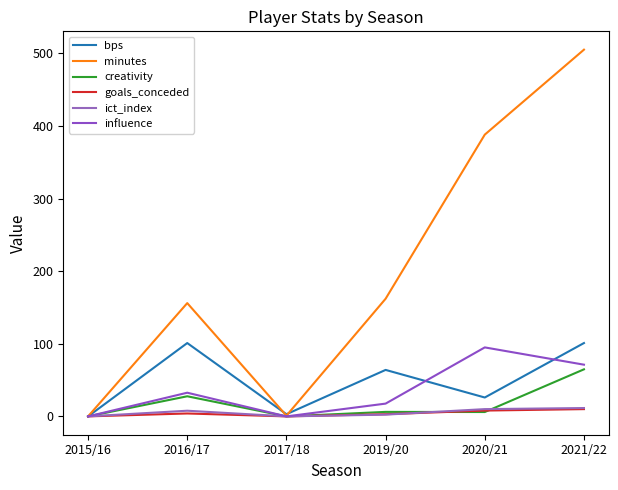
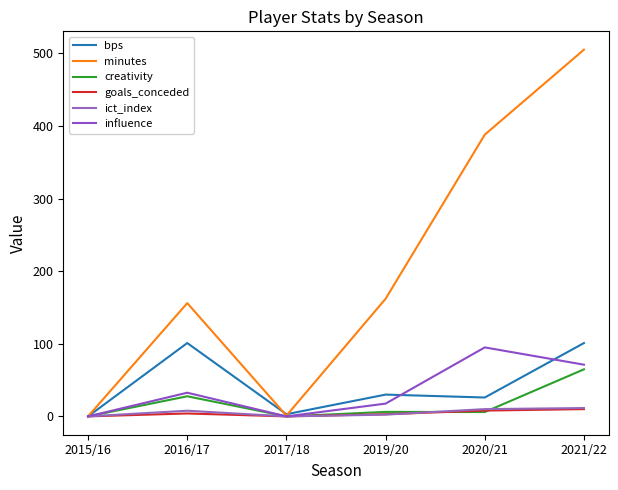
  {
    "bps": {
      "2016/17": 100,
-     "2019/20": 60,
+     "2019/20": 30,
      "2020/21": 30,
      "2021/22": 100
    },
    "minutes": {
      "2016/17": 160,
      "2019/20": 160,
      "2020/21": 390,
      "2021/22": 510
    },
    "creativity": {
      "2016/17": 30,
      "2021/22": 60
    },
    "goals_conceded": {
      "2016/17": 0
    }
  }
